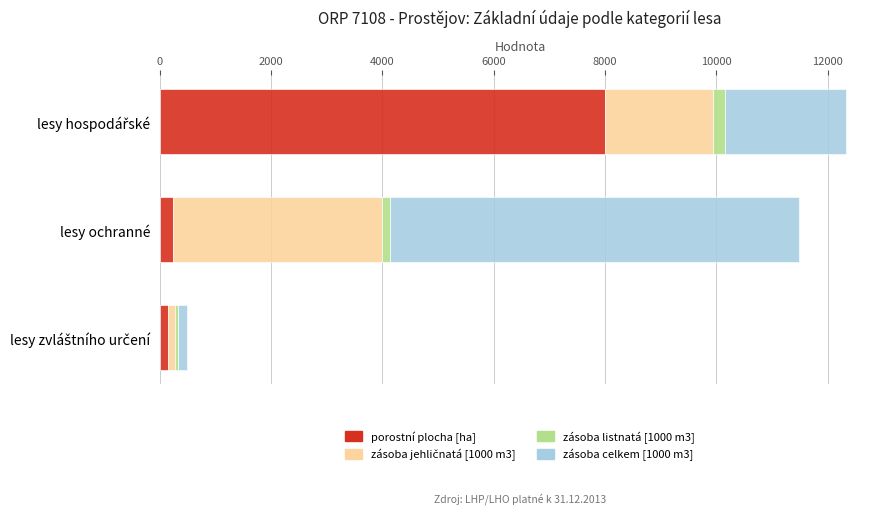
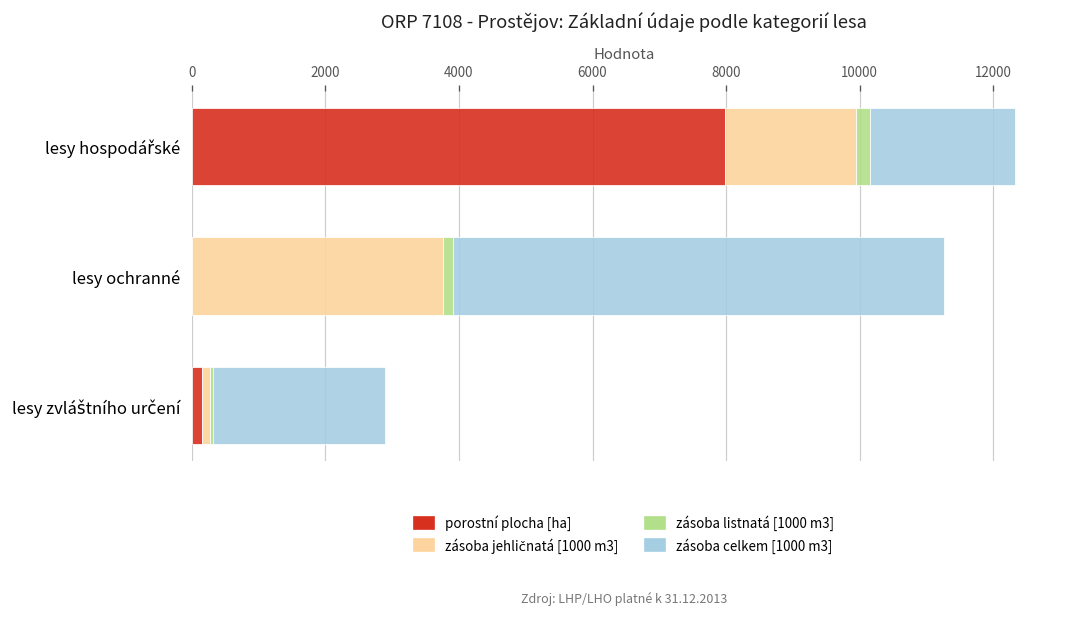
  {
    "porostní plocha [ha]": {
      "lesy hospodářské": 8000,
-     "lesy ochranné": 200,
+     "lesy ochranné": 0,
      "lesy zvláštního určení": 100
    },
    "zásoba jehličnatá [1000 m3]": {
      "lesy hospodářské": 1900,
      "lesy ochranné": 3800,
      "lesy zvláštního určení": 100
    },
    "zásoba listnatá [1000 m3]": {
      "lesy hospodářské": 200,
      "lesy ochranné": 100,
      "lesy zvláštního určení": 100
    },
    "zásoba celkem [1000 m3]": {
      "lesy hospodářské": 2200,
      "lesy ochranné": 7300,
-     "lesy zvláštního určení": 200
+     "lesy zvláštního určení": 2600
    }
  }
